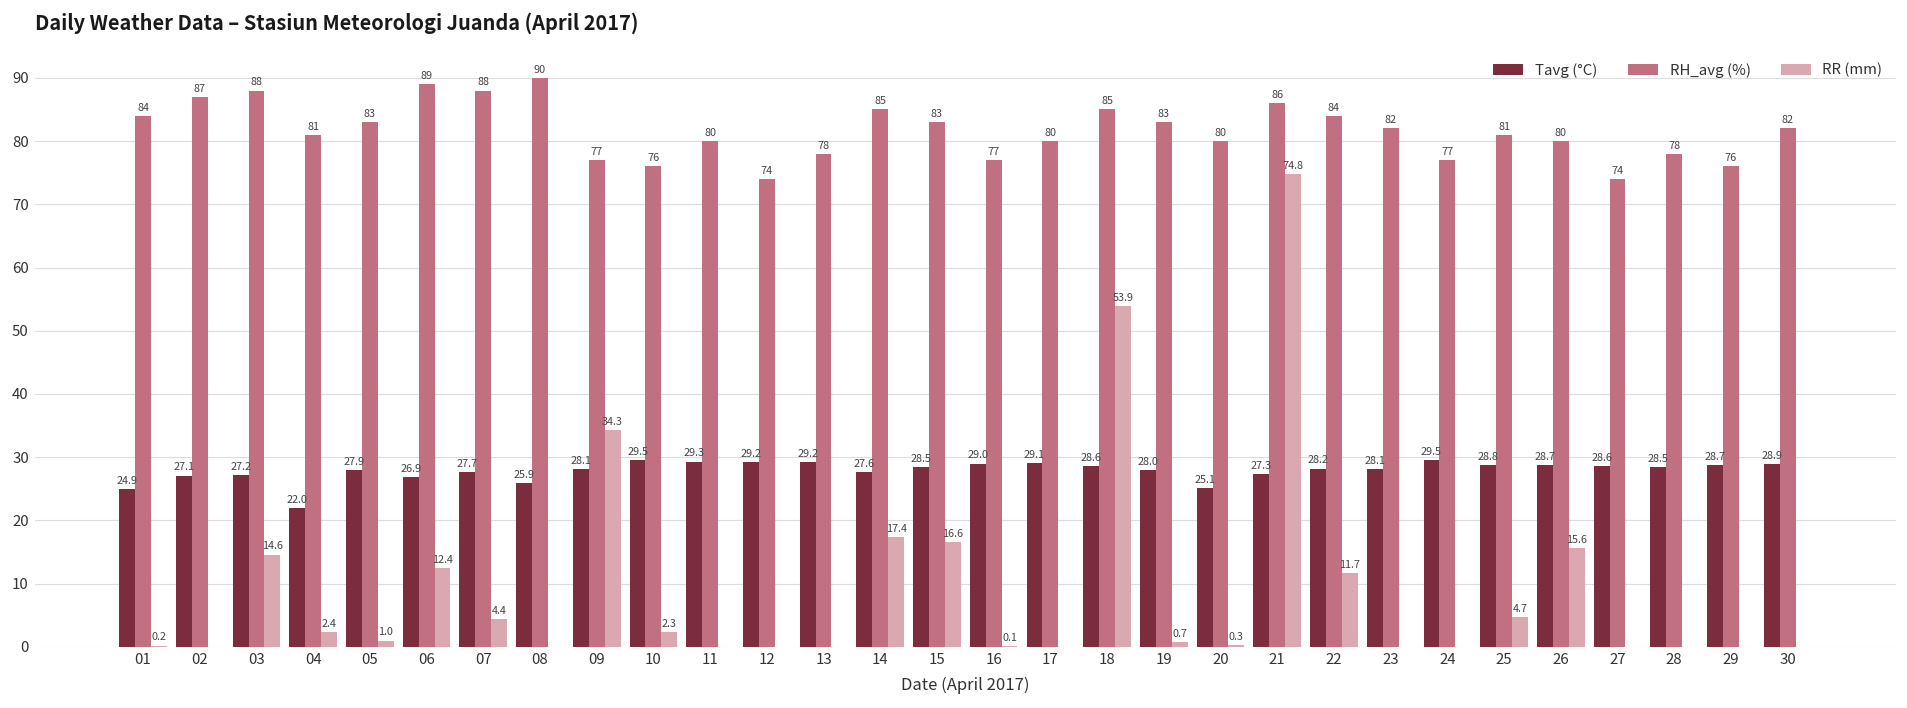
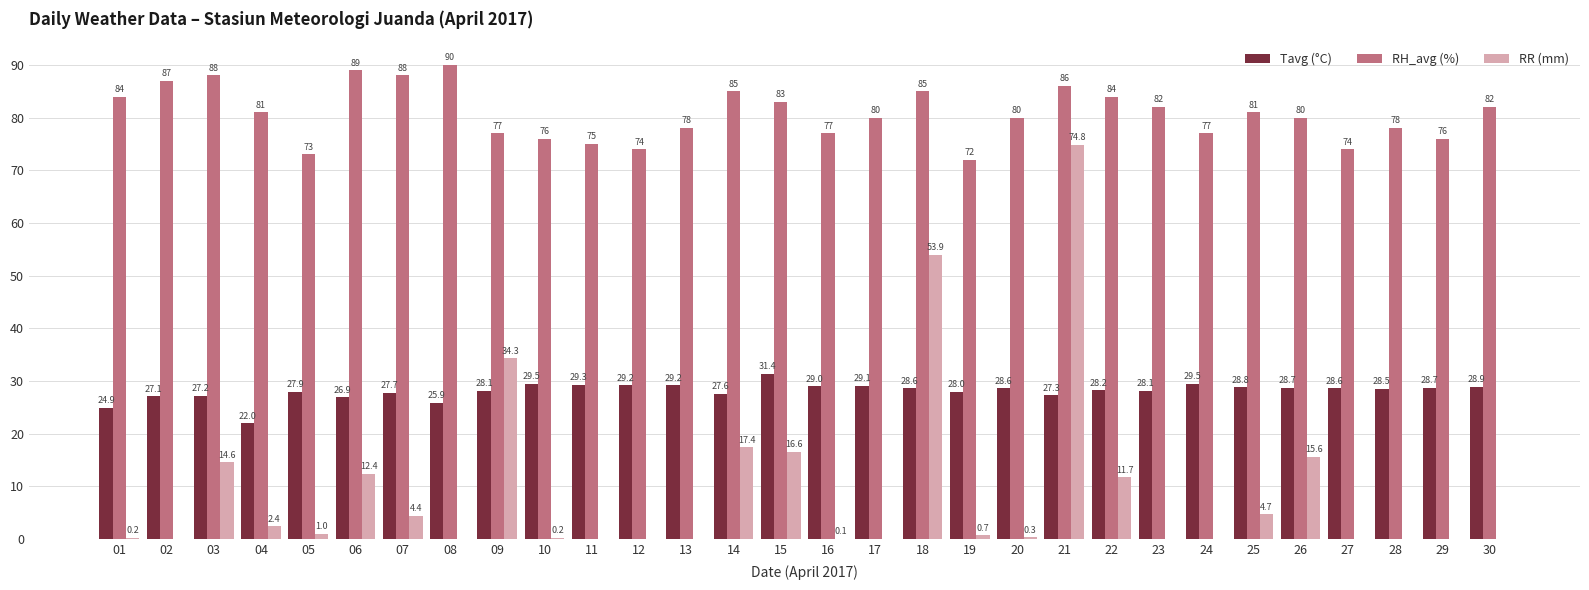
  {
    "Tavg (°C)": {
      "01": 24.9,
      "02": 27.1,
      "03": 27.2,
      "04": 22.0,
      "05": 27.9,
      "06": 26.9,
      "07": 27.7,
      "08": 25.9,
      "09": 28.1,
      "10": 29.5,
      "11": 29.3,
      "12": 29.2,
      "13": 29.2,
      "14": 27.6,
-     "15": 28.5,
+     "15": 31.4,
      "16": 29.0,
      "17": 29.1,
      "18": 28.6,
      "19": 28.0,
-     "20": 25.1,
+     "20": 28.6,
      "21": 27.3,
      "22": 28.2,
      "23": 28.1,
      "24": 29.5,
      "25": 28.8,
      "26": 28.7,
      "27": 28.6,
      "28": 28.5,
      "29": 28.7,
      "30": 28.9
    },
    "RH_avg (%)": {
      "01": 84,
      "02": 87,
      "03": 88,
      "04": 81,
-     "05": 83,
+     "05": 73,
      "06": 89,
      "07": 88,
      "08": 90,
      "09": 77,
      "10": 76,
-     "11": 80,
+     "11": 75,
      "12": 74,
      "13": 78,
      "14": 85,
      "15": 83,
      "16": 77,
      "17": 80,
      "18": 85,
-     "19": 83,
+     "19": 72,
      "20": 80,
      "21": 86,
      "22": 84,
      "23": 82,
      "24": 77,
      "25": 81,
      "26": 80,
      "27": 74,
      "28": 78,
      "29": 76,
      "30": 82
    },
    "RR (mm)": {
      "01": 0.2,
      "03": 14.6,
      "04": 2.4,
      "05": 1.0,
      "06": 12.4,
      "07": 4.4,
      "09": 34.3,
-     "10": 2.3,
+     "10": 0.2,
      "14": 17.4,
      "15": 16.6,
      "16": 0.1,
      "18": 53.9,
      "19": 0.7,
      "20": 0.3,
      "21": 74.8,
      "22": 11.7,
      "25": 4.7,
      "26": 15.6
    }
  }
